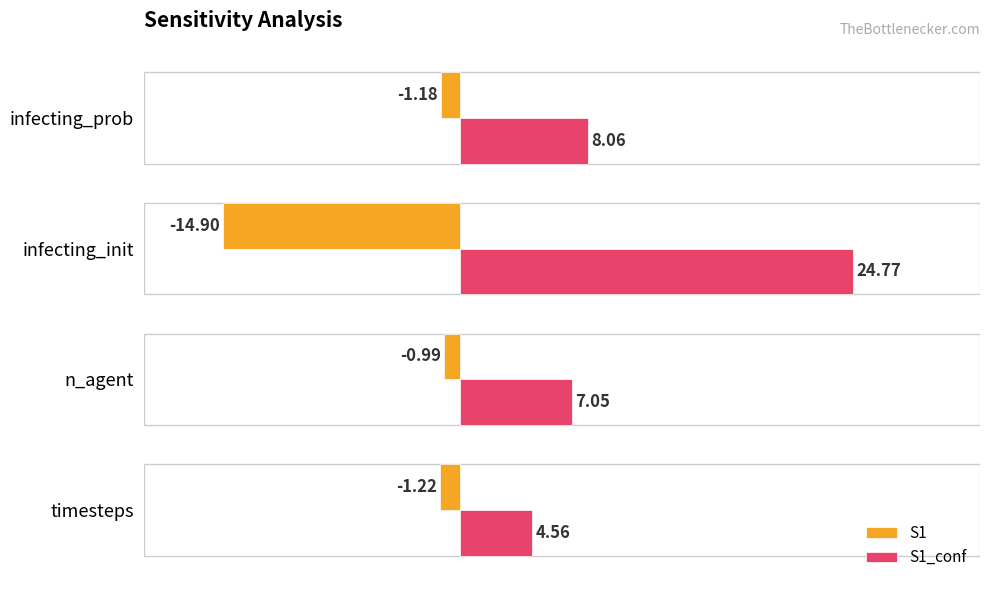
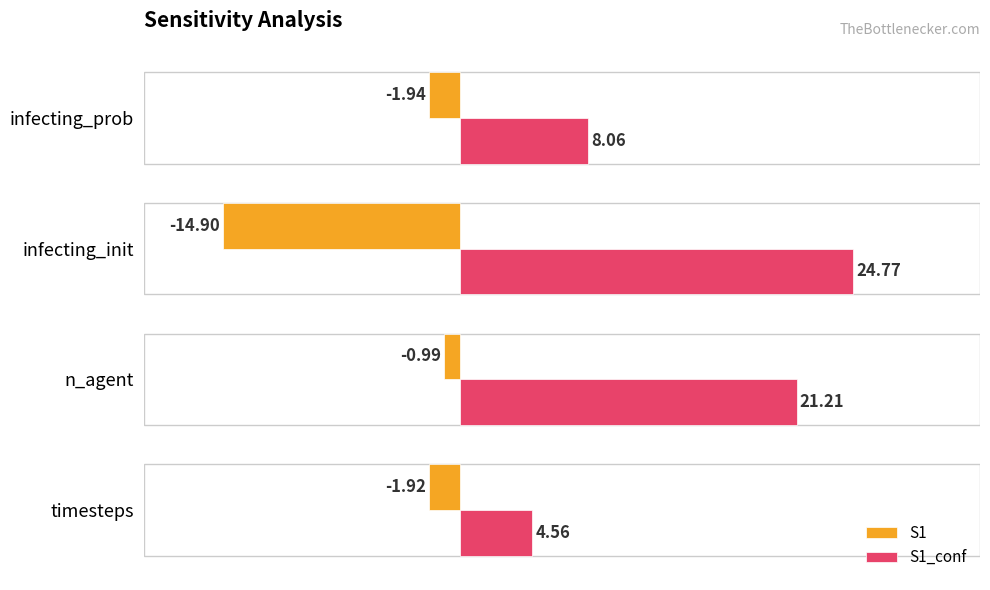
  {
    "S1": {
-     "infecting_prob": -1.18,
+     "infecting_prob": -1.94,
      "infecting_init": -14.90,
      "n_agent": -0.99,
-     "timesteps": -1.22
+     "timesteps": -1.92
    },
    "S1_conf": {
      "infecting_prob": 8.06,
      "infecting_init": 24.77,
-     "n_agent": 7.05,
+     "n_agent": 21.21,
      "timesteps": 4.56
    }
  }
